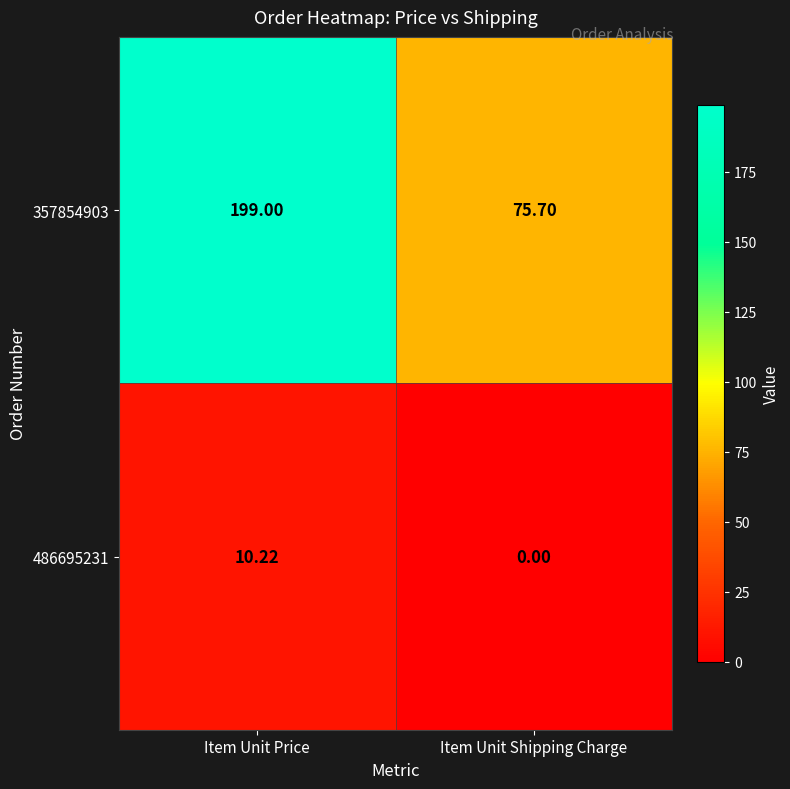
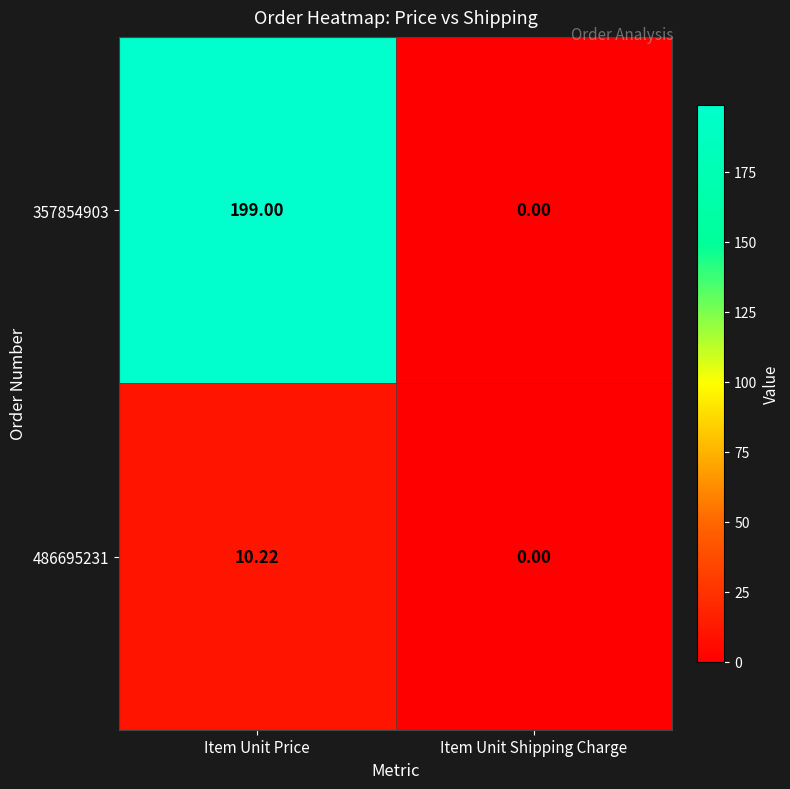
  {
    "357854903": {
      "Item Unit Price": 199.00,
-     "Item Unit Shipping Charge": 75.70
+     "Item Unit Shipping Charge": 0.00
    },
    "486695231": {
      "Item Unit Price": 10.22,
      "Item Unit Shipping Charge": 0.00
    }
  }
